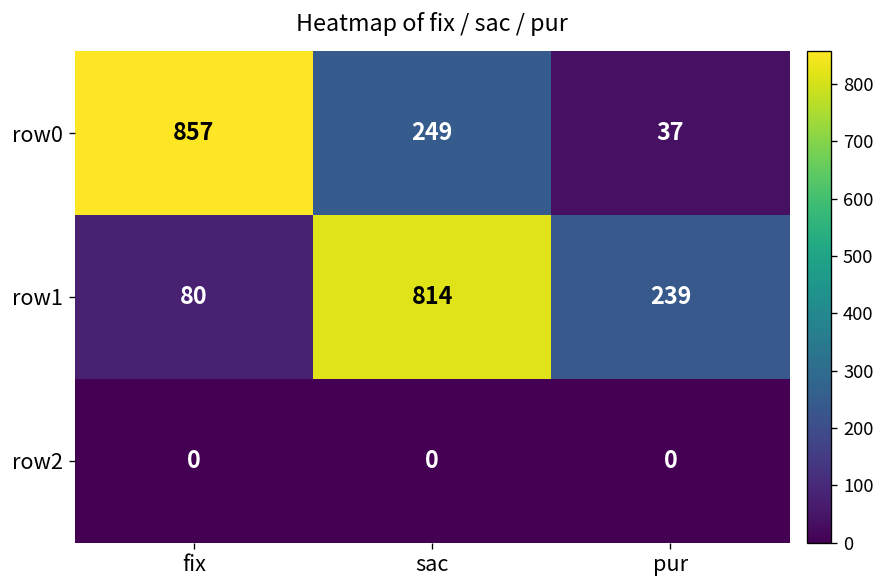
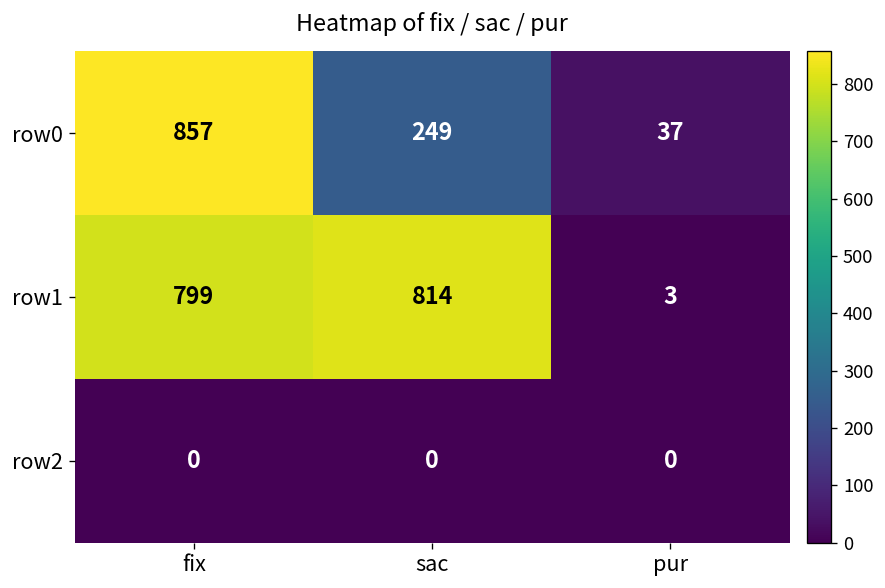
  {
    "row0": {
      "fix": 857,
      "sac": 249,
      "pur": 37
    },
    "row1": {
-     "fix": 80,
+     "fix": 799,
      "sac": 814,
-     "pur": 239
+     "pur": 3
    },
    "row2": {
      "fix": 0,
      "sac": 0,
      "pur": 0
    }
  }
